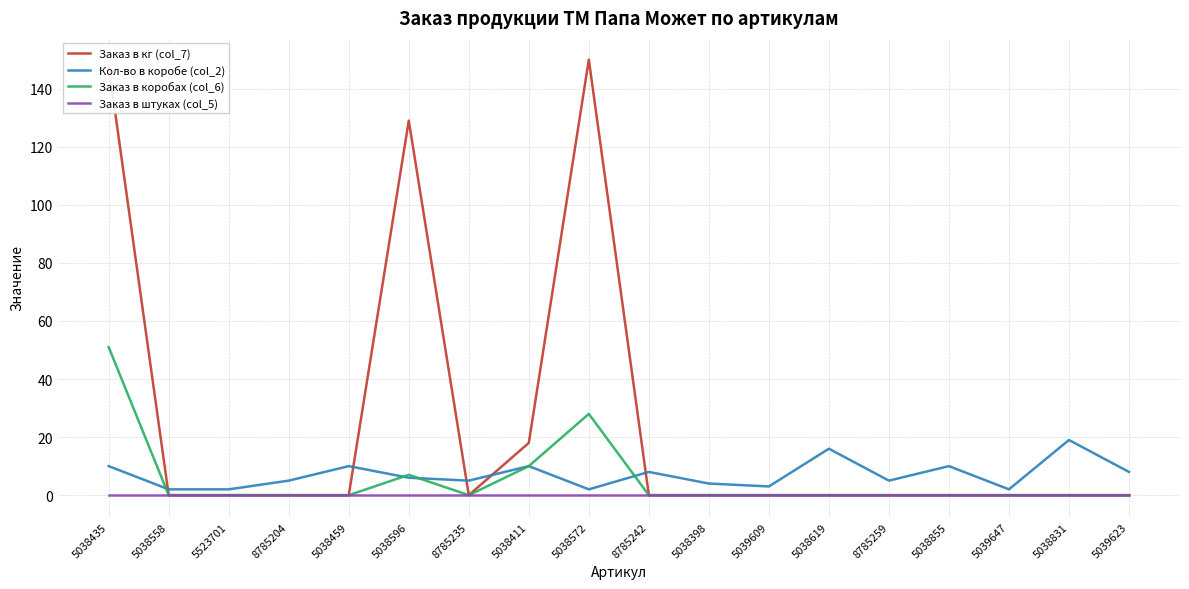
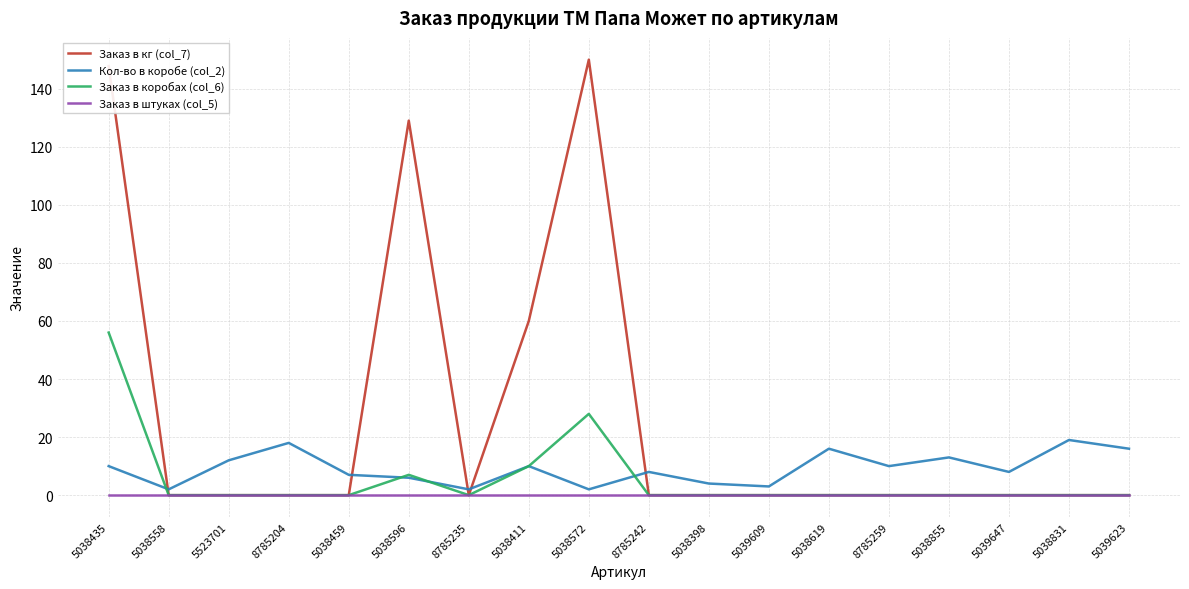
  {
    "Заказ в кг (col_7)": {
      "5038596": 129,
-     "5038411": 18,
+     "5038411": 60,
      "5038572": 150
    },
    "Кол-во в коробе (col_2)": {
      "5038435": 10,
      "5038558": 2,
-     "5523701": 2,
-     "8785204": 5,
-     "5038459": 10,
+     "5523701": 12,
+     "8785204": 18,
+     "5038459": 7,
      "5038596": 6,
-     "8785235": 5,
+     "8785235": 2,
      "5038572": 2,
      "8785242": 8,
      "5038398": 4,
      "5039609": 3,
      "5038619": 16,
-     "8785259": 5,
-     "5038855": 10,
-     "5039647": 2,
+     "8785259": 10,
+     "5038855": 13,
+     "5039647": 8,
      "5038831": 19,
-     "5039623": 8
+     "5039623": 16
    },
    "Заказ в коробах (col_6)": {
-     "5038435": 51,
+     "5038435": 56,
      "5038596": 7,
      "5038572": 28
    },
    "Заказ в штуках (col_5)": {
      "5038435": 0,
      "5038596": 0,
      "5038411": 0,
      "5038572": 0
    }
  }
